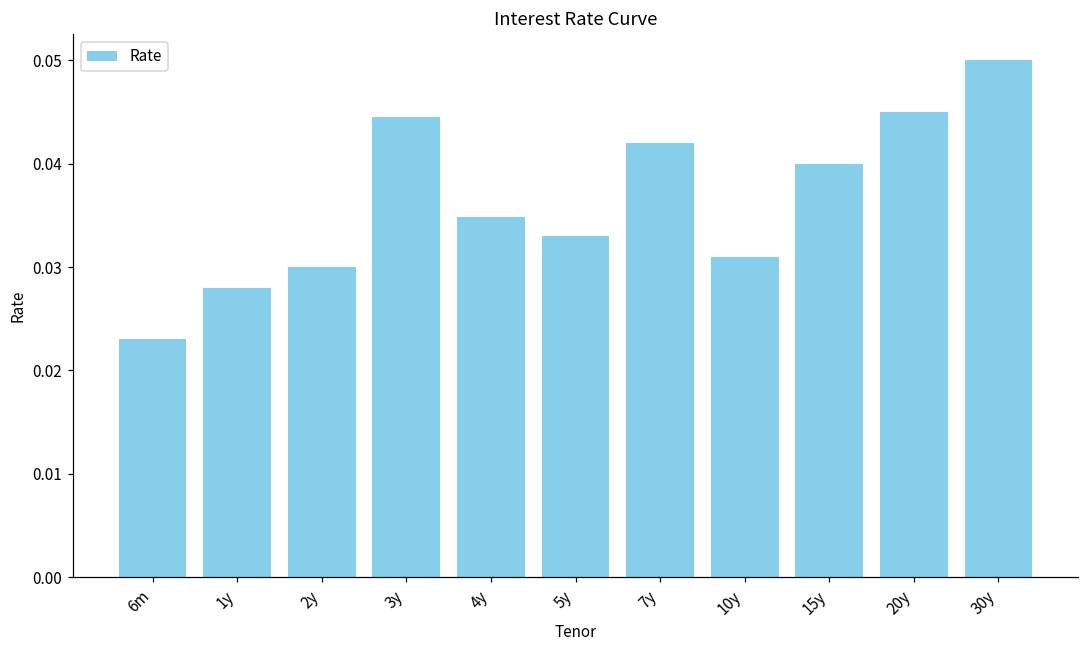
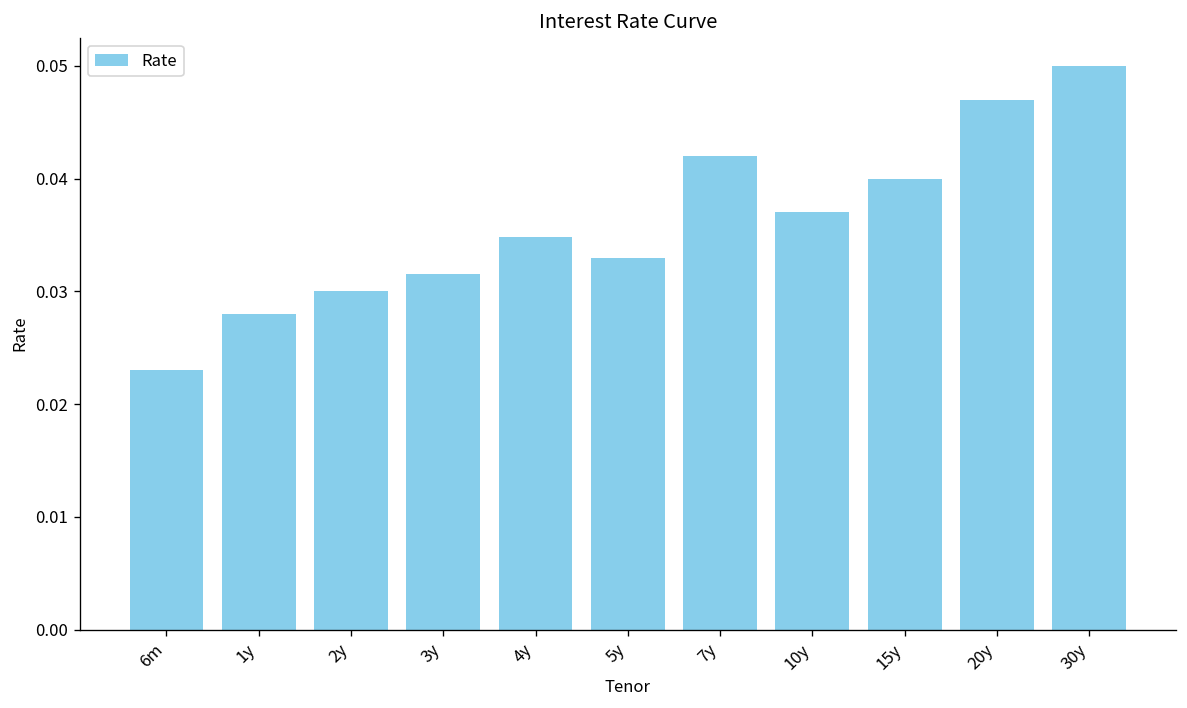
  {
    "6m": 0.023,
    "1y": 0.028,
    "2y": 0.030,
-   "3y": 0.045,
+   "3y": 0.032,
    "4y": 0.035,
    "5y": 0.033,
    "7y": 0.042,
-   "10y": 0.031,
+   "10y": 0.037,
    "15y": 0.040,
-   "20y": 0.045,
+   "20y": 0.047,
    "30y": 0.050
  }
